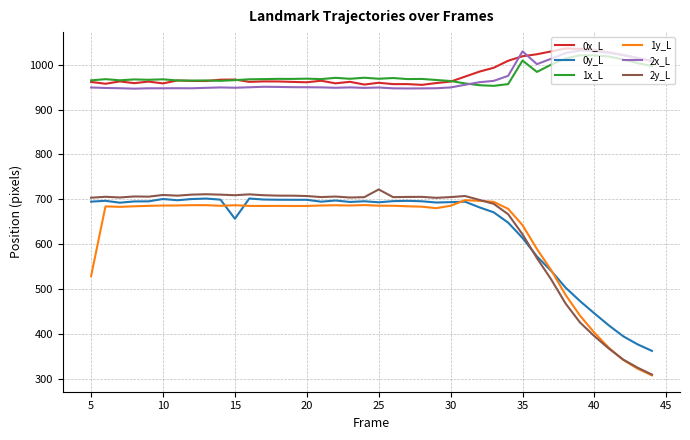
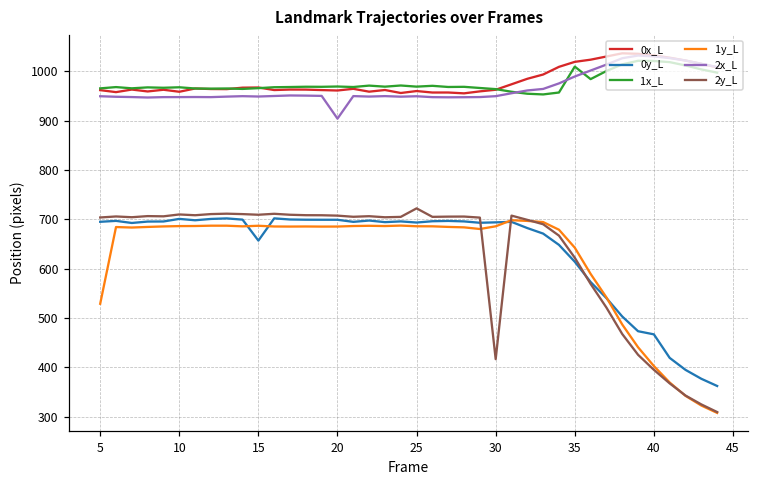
  {
    "0x_L": {
      "10": 960,
      "20": 960,
      "25": 960,
      "35": 1020
    },
    "0y_L": {
      "5": 690,
      "10": 700,
      "15": 660,
      "20": 700,
      "25": 690,
      "30": 690,
      "35": 610,
-     "40": 450
+     "40": 470
    },
    "1x_L": {
      "10": 970,
      "20": 970,
      "25": 970,
      "35": 1010
    },
    "1y_L": {
      "5": 530,
      "10": 690,
      "15": 690,
      "20": 690,
      "25": 690,
      "30": 690,
      "35": 640,
      "40": 400
    },
    "2x_L": {
      "5": 950,
      "10": 950,
      "15": 950,
-     "20": 950,
+     "20": 900,
      "25": 950,
      "30": 950,
-     "35": 1030
+     "35": 990
    },
    "2y_L": {
      "5": 700,
      "10": 710,
      "15": 710,
      "20": 710,
      "25": 720,
-     "30": 700,
+     "30": 420,
      "35": 620,
      "40": 390
    }
  }
